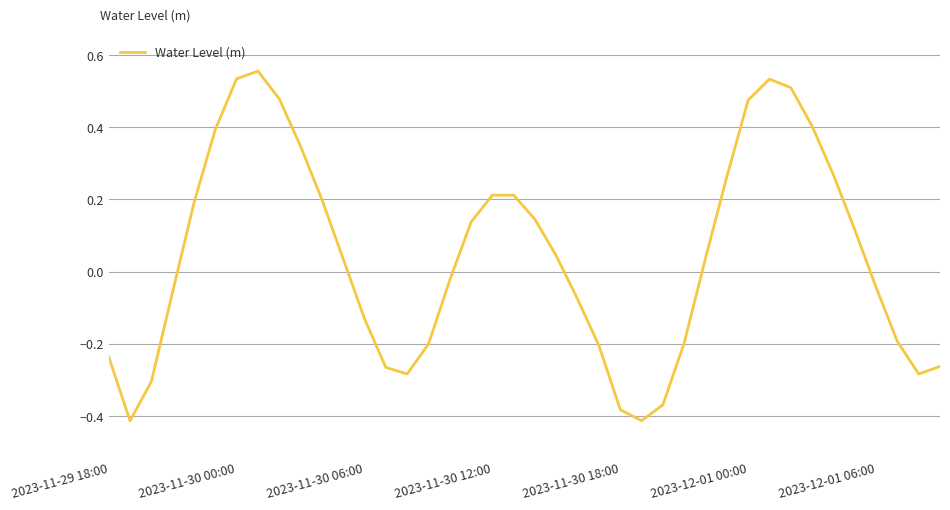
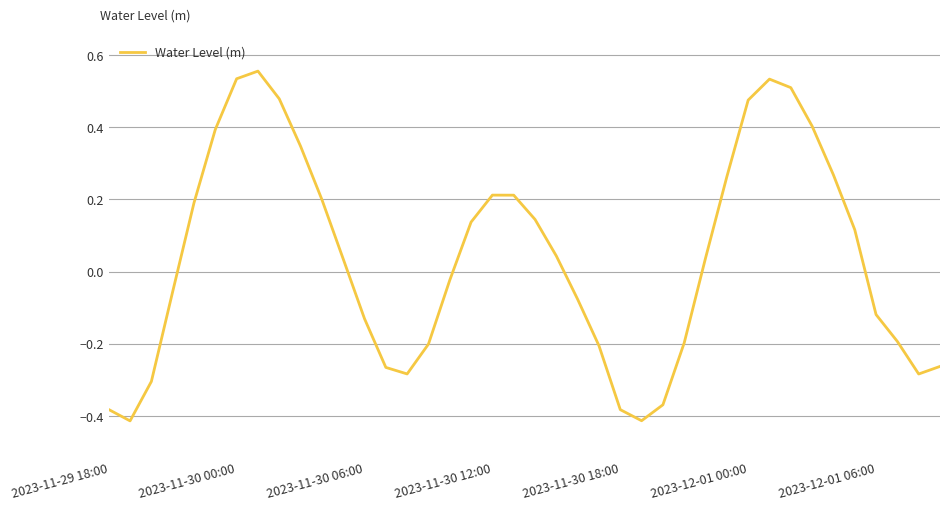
  {
-   "2023-11-29 18:00": -0.24,
+   "2023-11-29 18:00": -0.38,
    "2023-11-30 00:00": 0.53,
    "2023-11-30 06:00": -0.13,
    "2023-11-30 12:00": 0.21,
    "2023-11-30 18:00": -0.38,
    "2023-12-01 00:00": 0.48,
-   "2023-12-01 06:00": -0.04
+   "2023-12-01 06:00": -0.12
  }
